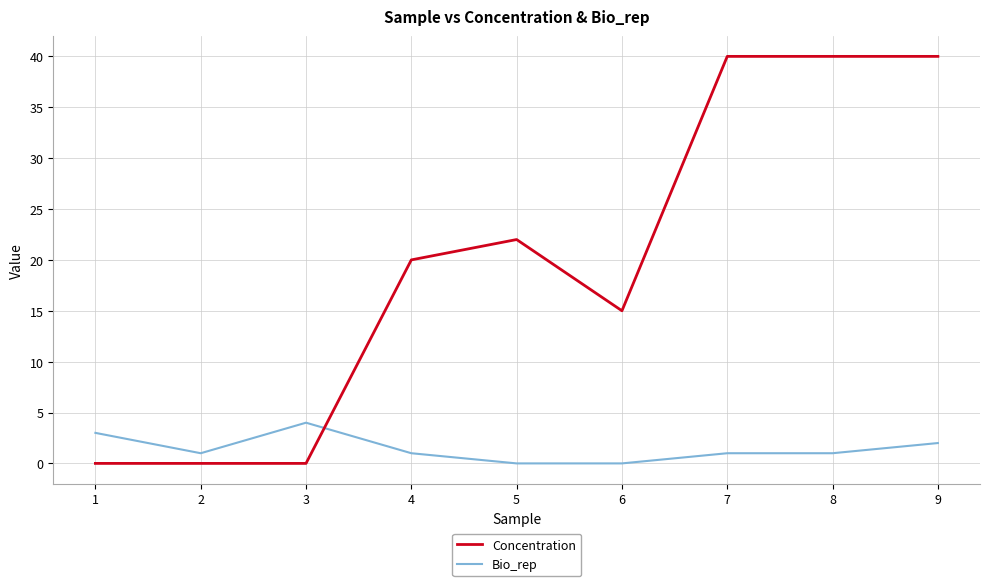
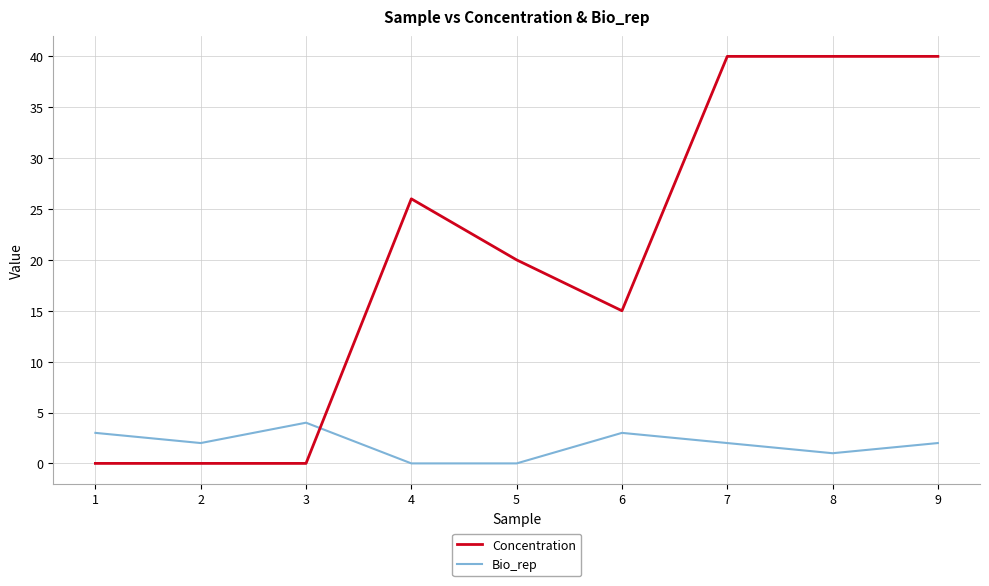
  {
    "Concentration": {
      "1": 0,
      "2": 0,
      "3": 0,
-     "4": 20,
-     "5": 22,
+     "4": 26,
+     "5": 20,
      "6": 15,
      "7": 40,
      "8": 40,
      "9": 40
    },
    "Bio_rep": {
      "1": 3,
-     "2": 1,
+     "2": 2,
      "3": 4,
-     "4": 1,
+     "4": 0,
      "5": 0,
-     "6": 0,
-     "7": 1,
+     "6": 3,
+     "7": 2,
      "8": 1,
      "9": 2
    }
  }
